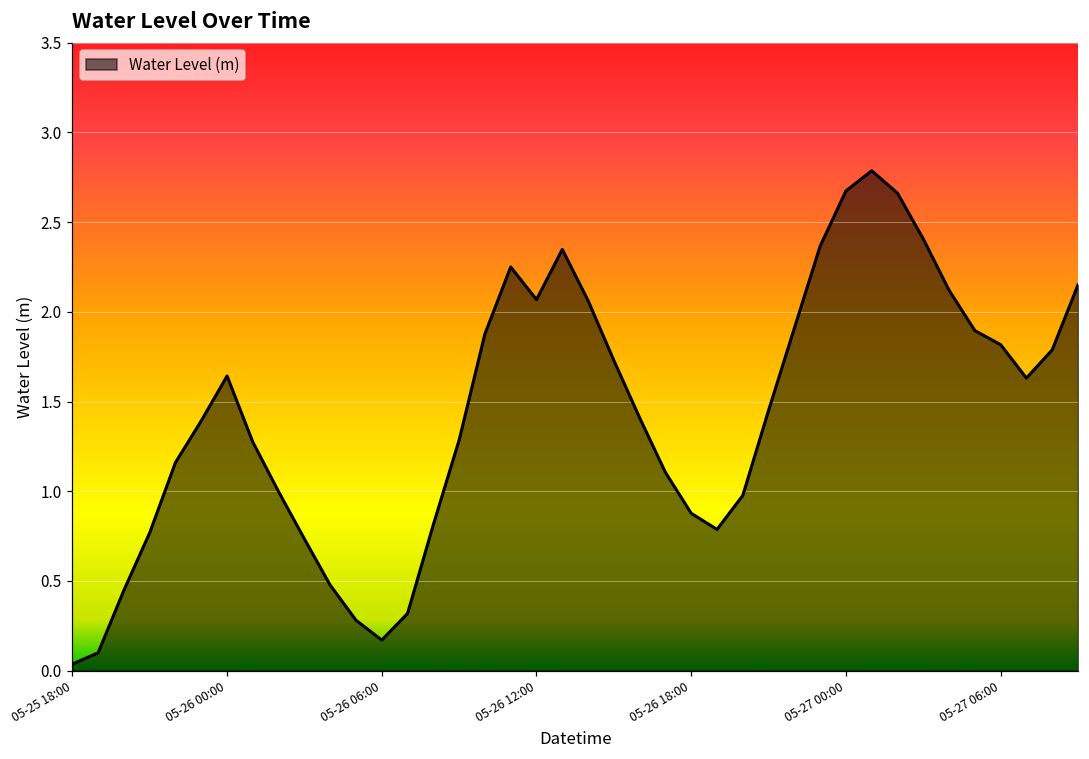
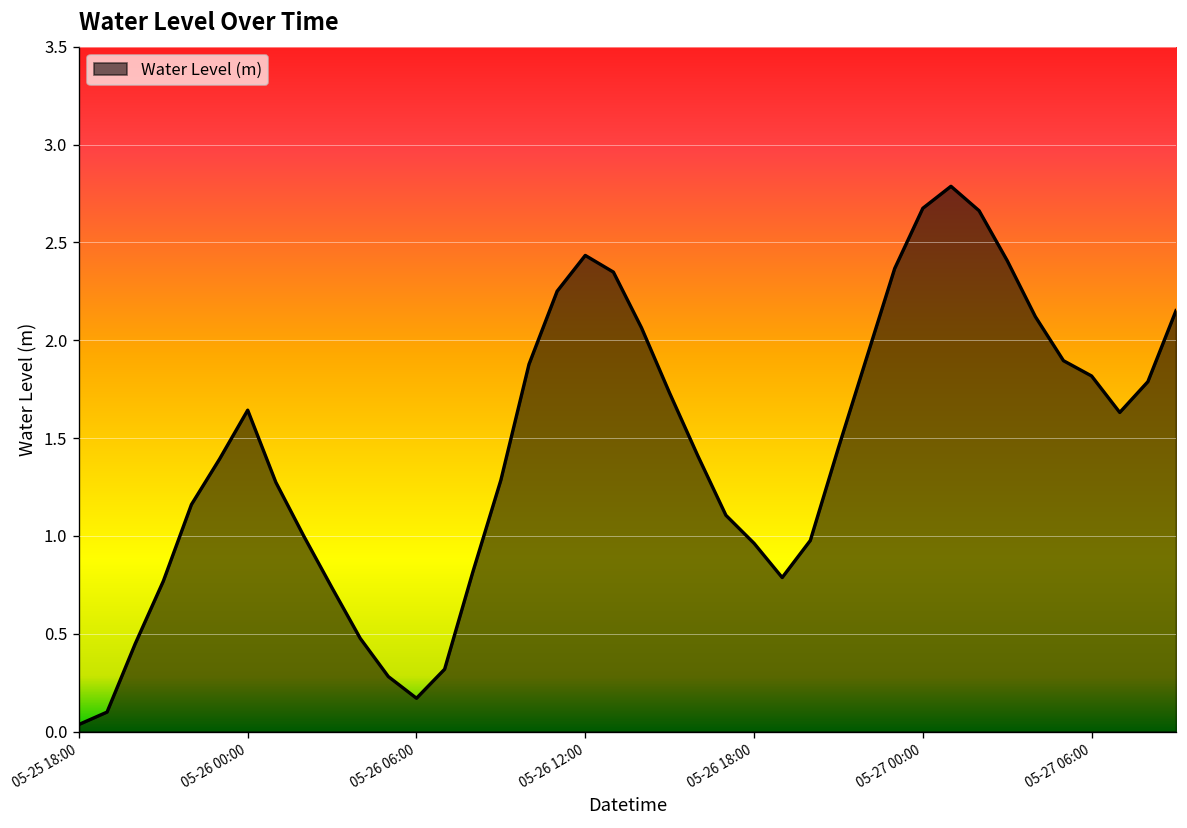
  {
    "05-25 18:00": 0.04,
    "05-26 00:00": 1.64,
    "05-26 06:00": 0.17,
-   "05-26 12:00": 2.07,
-   "05-26 18:00": 0.88,
+   "05-26 12:00": 2.43,
+   "05-26 18:00": 0.96,
    "05-27 00:00": 2.67,
    "05-27 06:00": 1.82
  }
